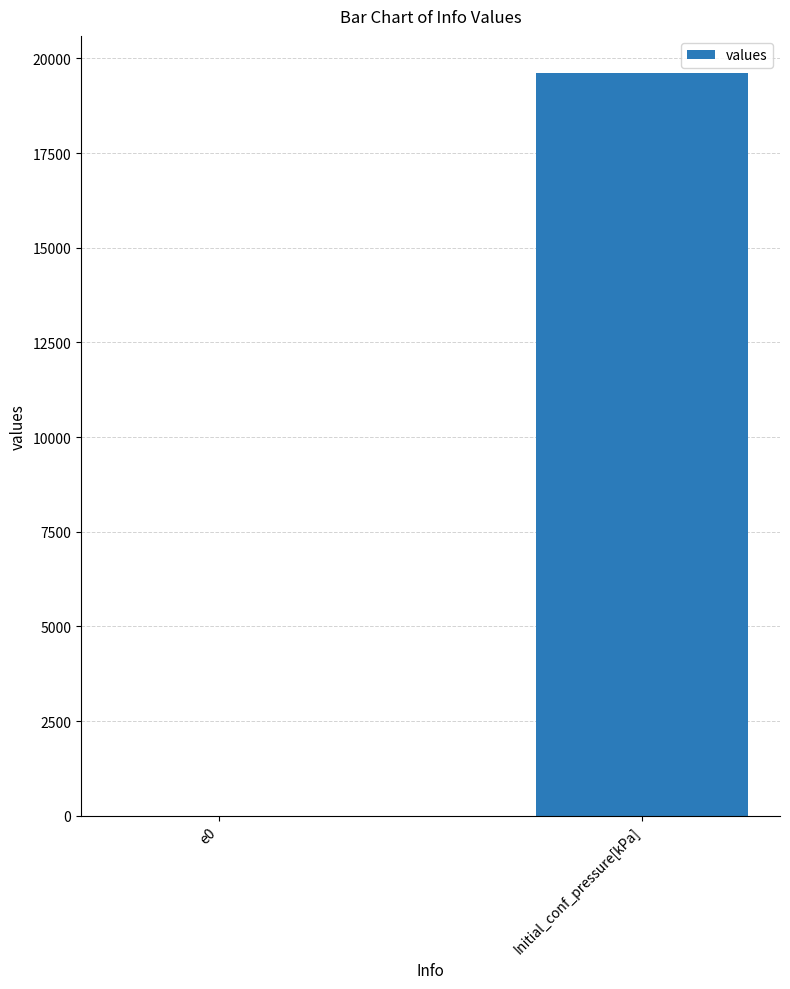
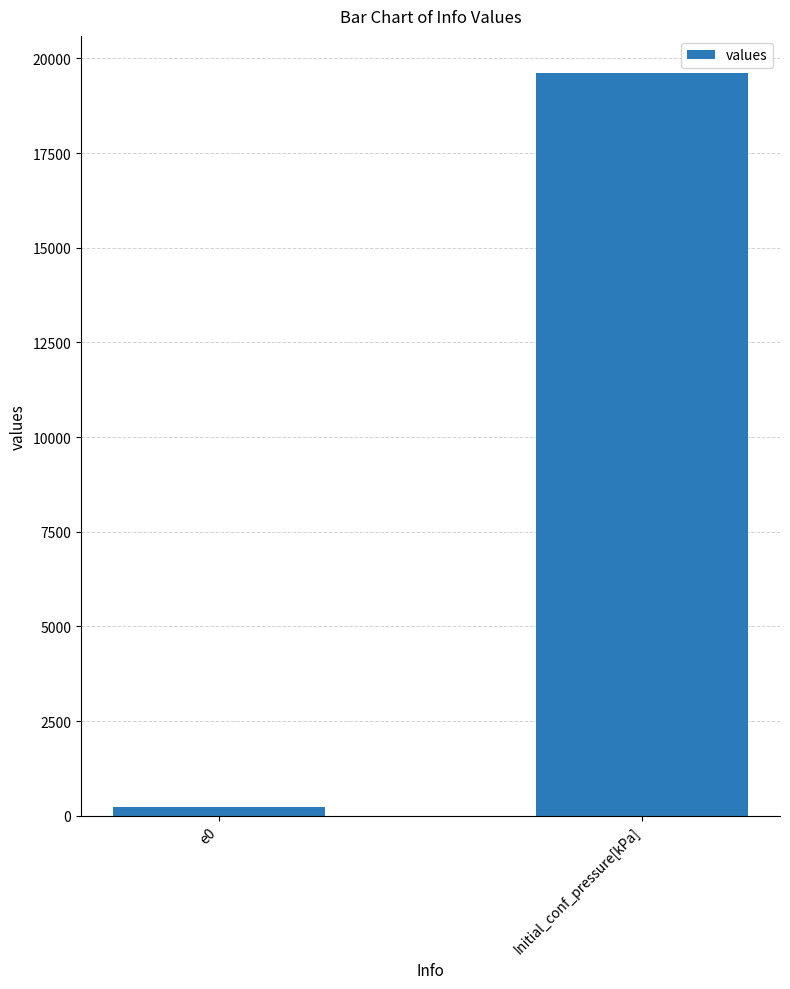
  {
-   "e0": 0,
+   "e0": 200,
    "Initial_conf_pressure[kPa]": 19600
  }
